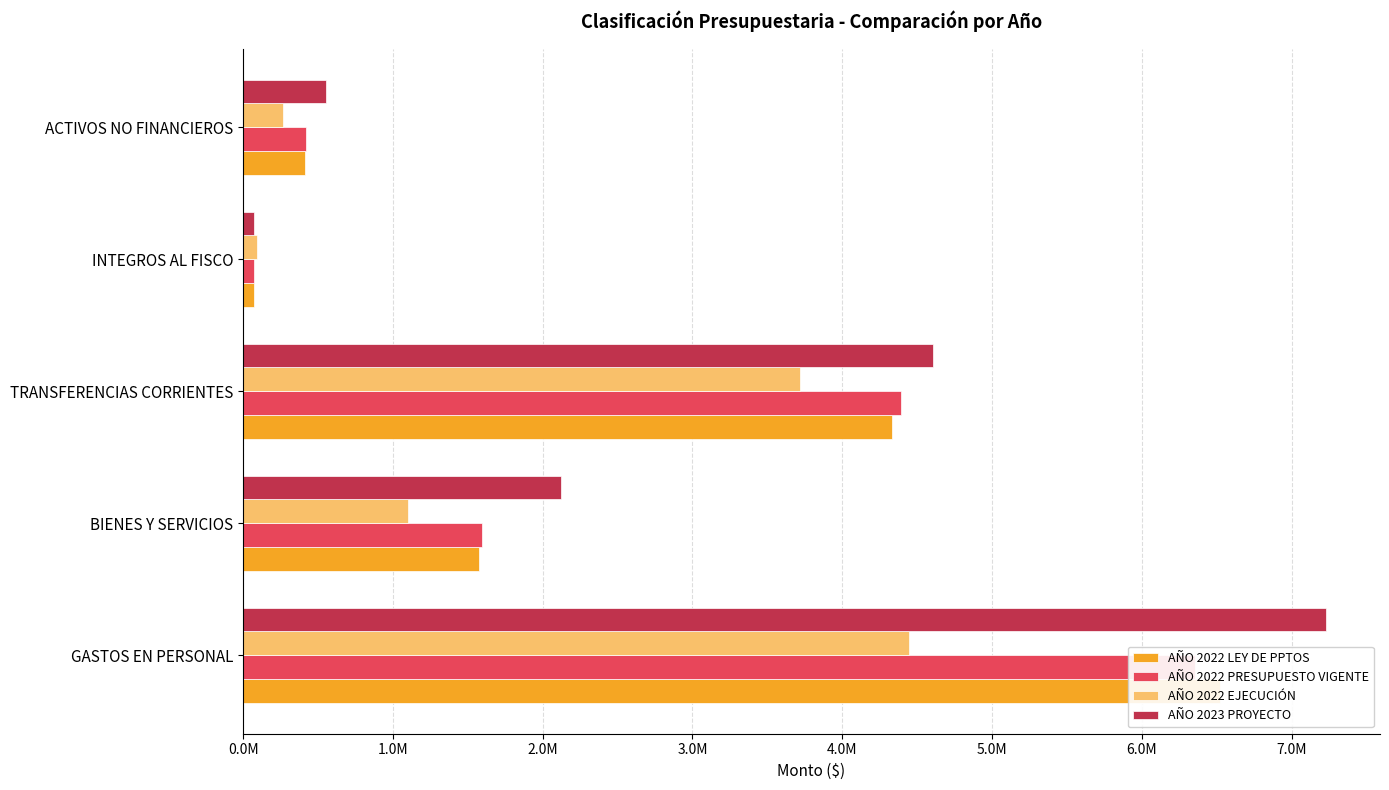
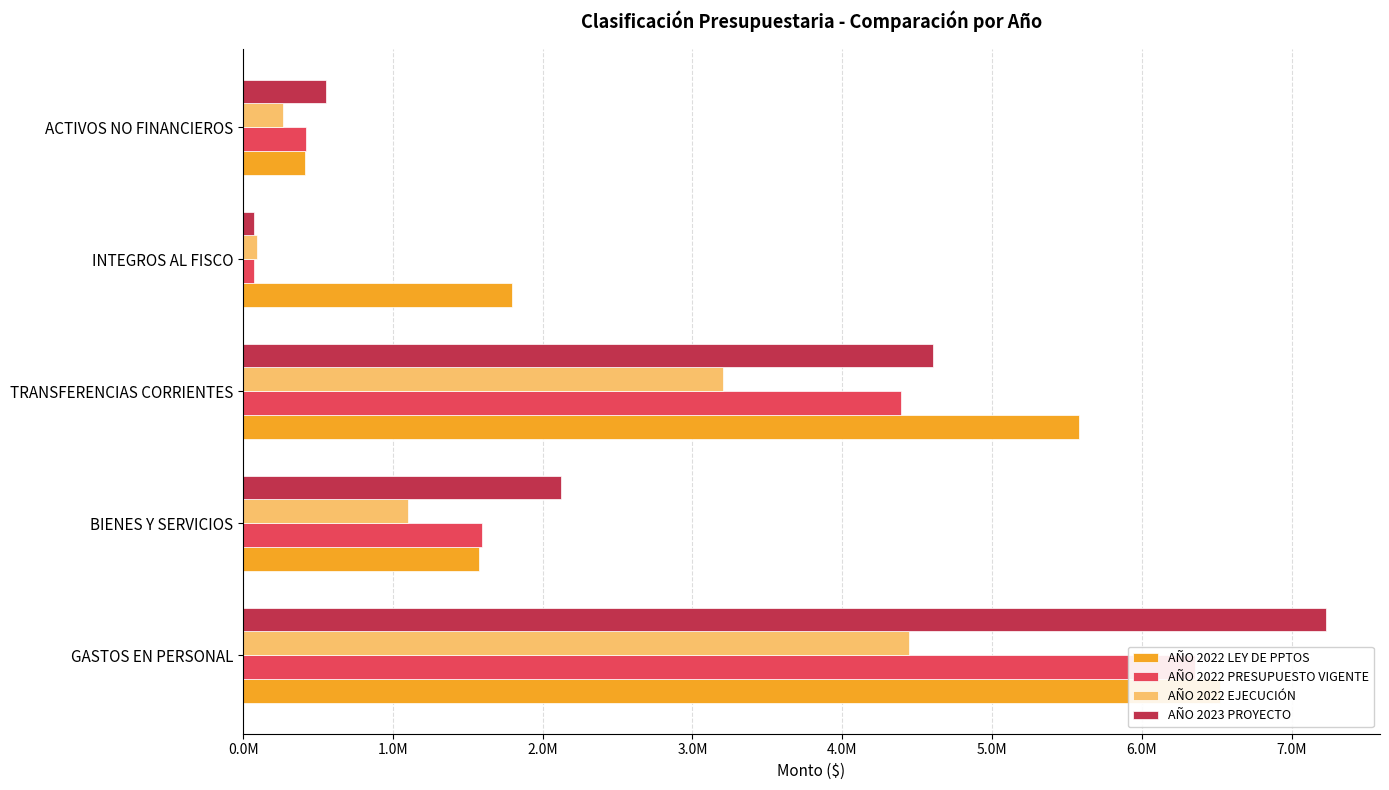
  {
    "AÑO 2022 LEY DE PPTOS": {
      "ACTIVOS NO FINANCIEROS": 410000,
-     "INTEGROS AL FISCO": 70000,
-     "TRANSFERENCIAS CORRIENTES": 4330000,
+     "INTEGROS AL FISCO": 1800000,
+     "TRANSFERENCIAS CORRIENTES": 5580000,
      "BIENES Y SERVICIOS": 1570000
    },
    "AÑO 2022 EJECUCIÓN": {
      "ACTIVOS NO FINANCIEROS": 270000,
      "INTEGROS AL FISCO": 90000,
-     "TRANSFERENCIAS CORRIENTES": 3720000,
+     "TRANSFERENCIAS CORRIENTES": 3200000,
      "BIENES Y SERVICIOS": 1100000,
      "GASTOS EN PERSONAL": 4440000
    }
  }
